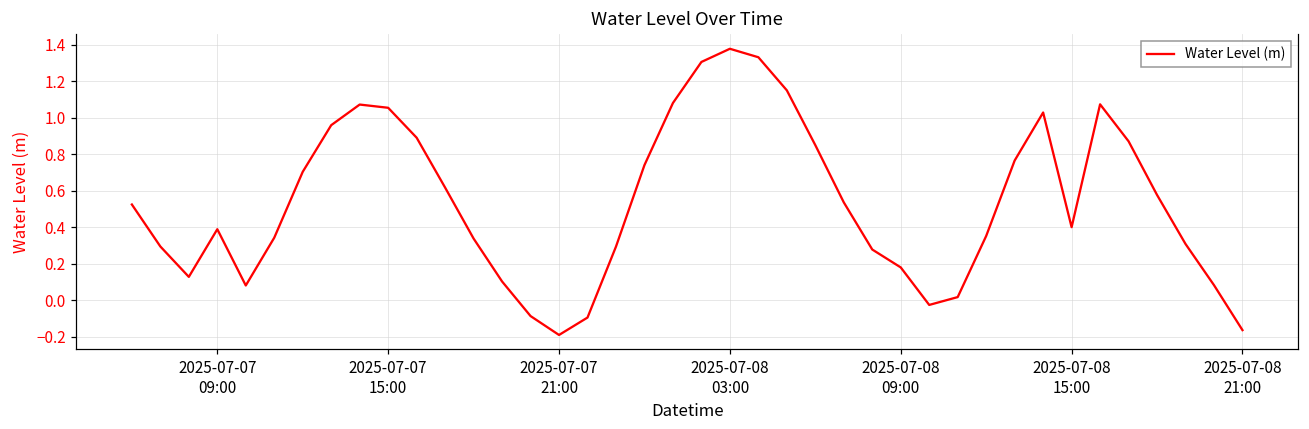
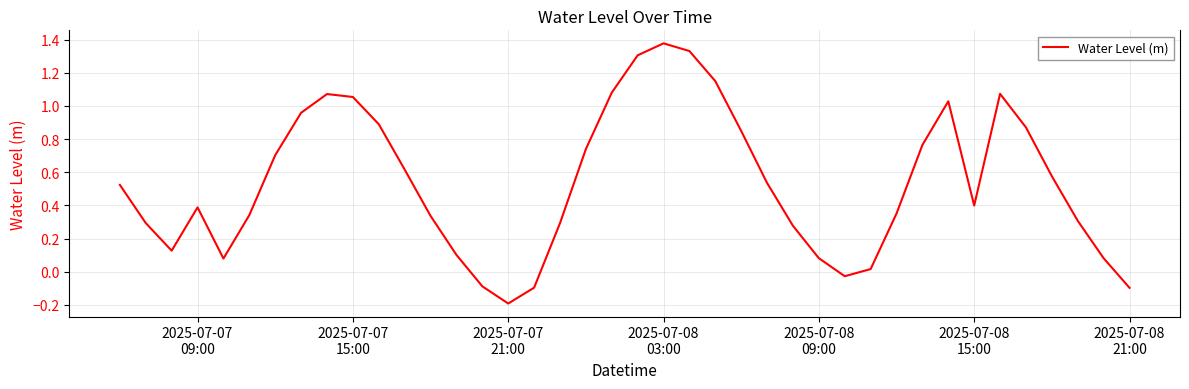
  {
    "2025-07-07 09:00": 0.39,
    "2025-07-07 15:00": 1.05,
    "2025-07-07 21:00": -0.19,
    "2025-07-08 03:00": 1.38,
-   "2025-07-08 09:00": 0.18,
+   "2025-07-08 09:00": 0.08,
    "2025-07-08 15:00": 0.40,
-   "2025-07-08 21:00": -0.17
+   "2025-07-08 21:00": -0.10
  }
